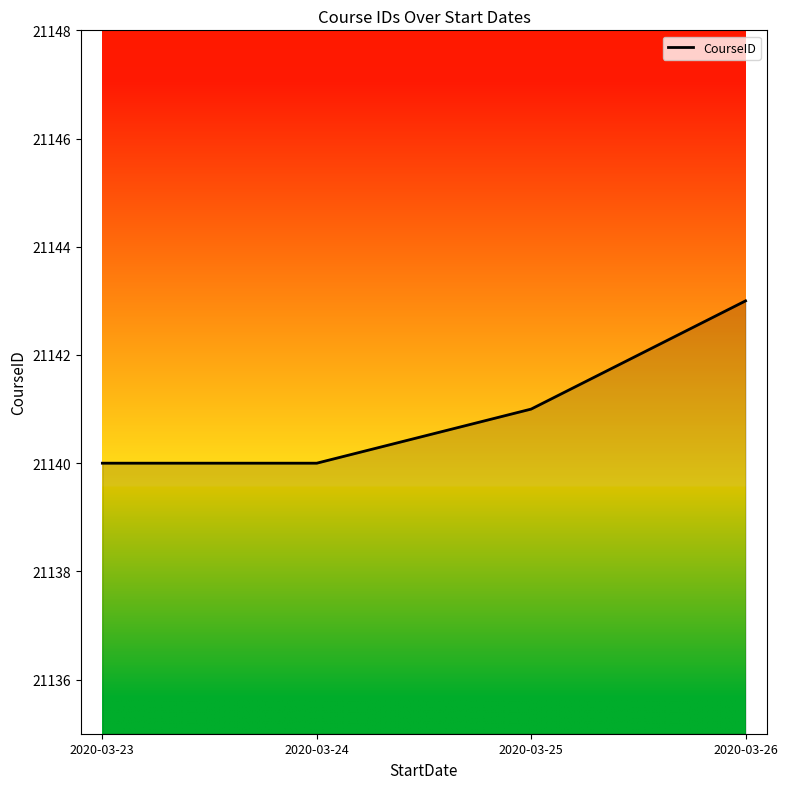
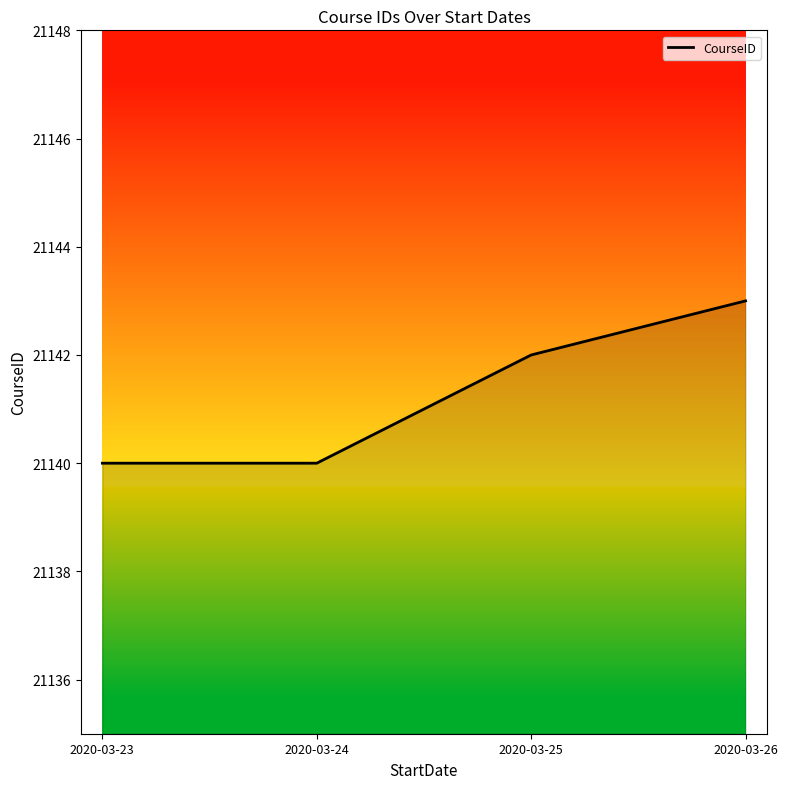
  {
    "2020-03-23": 21140,
    "2020-03-24": 21140,
-   "2020-03-25": 21141,
+   "2020-03-25": 21142,
    "2020-03-26": 21143
  }
